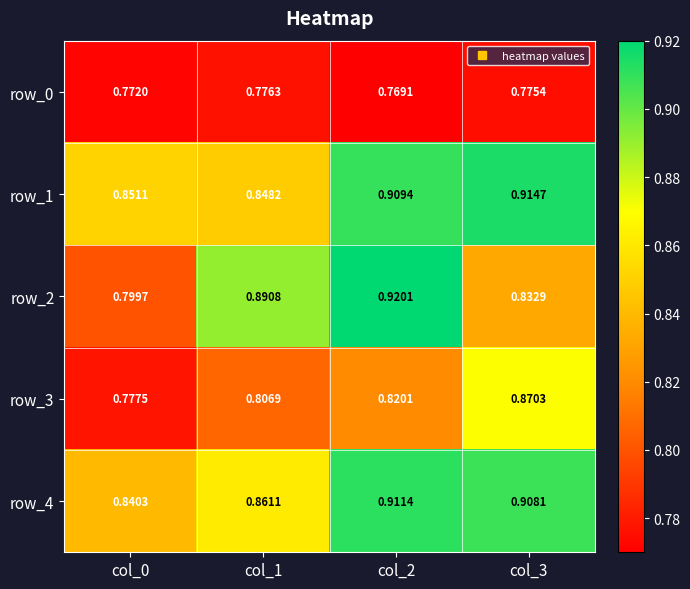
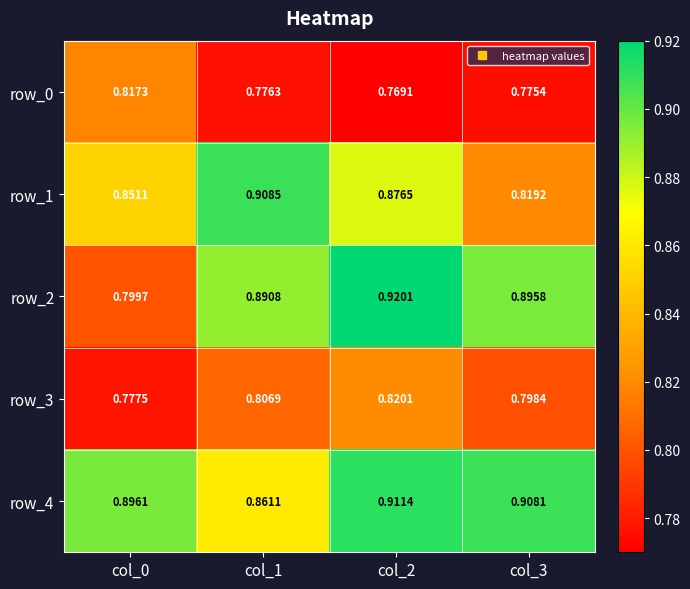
  {
    "row_0": {
-     "col_0": 0.7720,
+     "col_0": 0.8173,
      "col_1": 0.7763,
      "col_2": 0.7691,
      "col_3": 0.7754
    },
    "row_1": {
      "col_0": 0.8511,
-     "col_1": 0.8482,
-     "col_2": 0.9094,
-     "col_3": 0.9147
+     "col_1": 0.9085,
+     "col_2": 0.8765,
+     "col_3": 0.8192
    },
    "row_2": {
      "col_0": 0.7997,
      "col_1": 0.8908,
      "col_2": 0.9201,
-     "col_3": 0.8329
+     "col_3": 0.8958
    },
    "row_3": {
      "col_0": 0.7775,
      "col_1": 0.8069,
      "col_2": 0.8201,
-     "col_3": 0.8703
+     "col_3": 0.7984
    },
    "row_4": {
-     "col_0": 0.8403,
+     "col_0": 0.8961,
      "col_1": 0.8611,
      "col_2": 0.9114,
      "col_3": 0.9081
    }
  }
